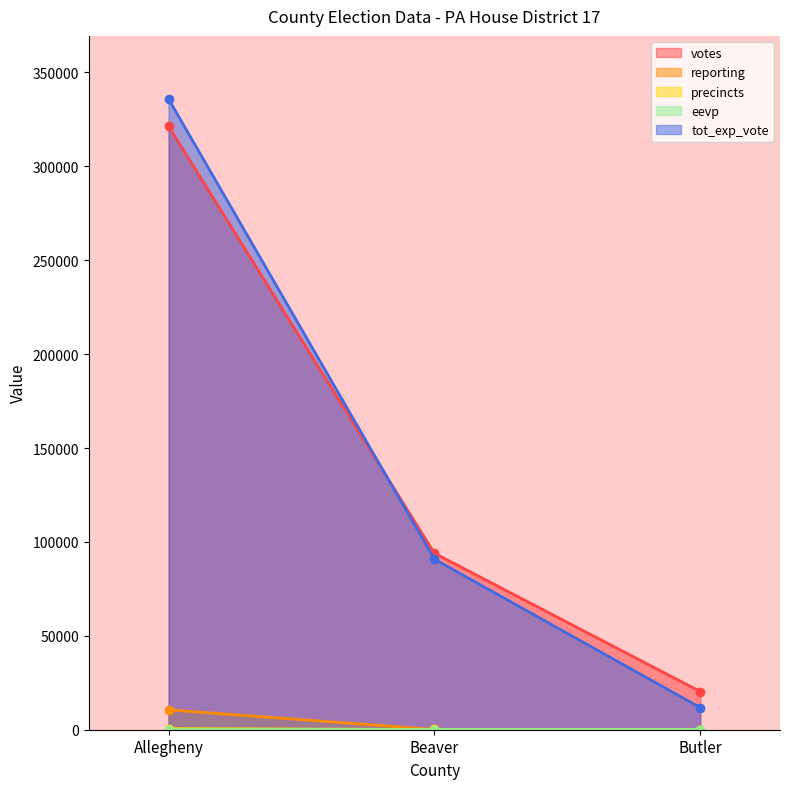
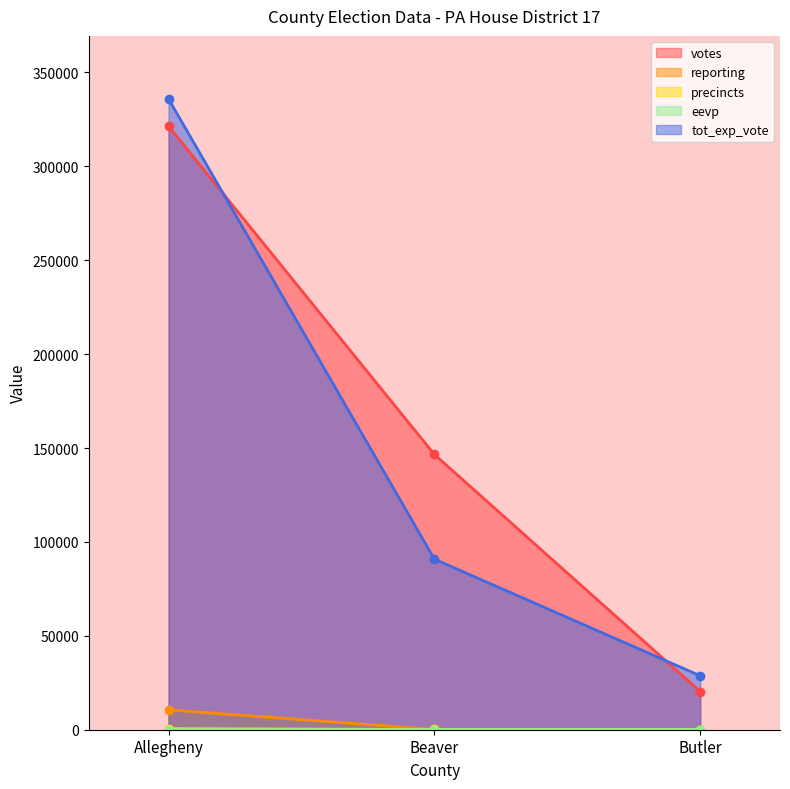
  {
    "votes": {
      "Allegheny": 321000,
-     "Beaver": 94000,
+     "Beaver": 147000,
      "Butler": 20000
    },
    "tot_exp_vote": {
      "Allegheny": 336000,
      "Beaver": 91000,
-     "Butler": 12000
+     "Butler": 29000
    }
  }
